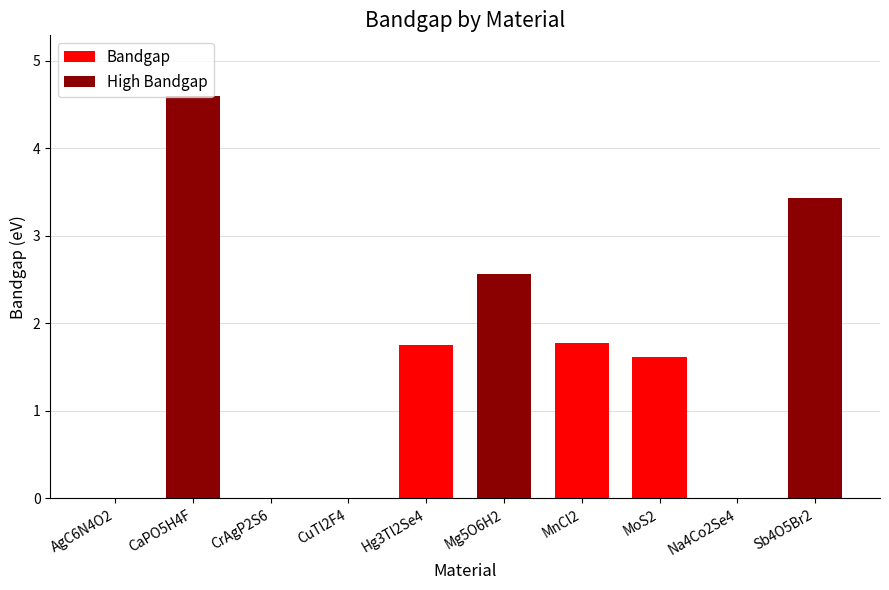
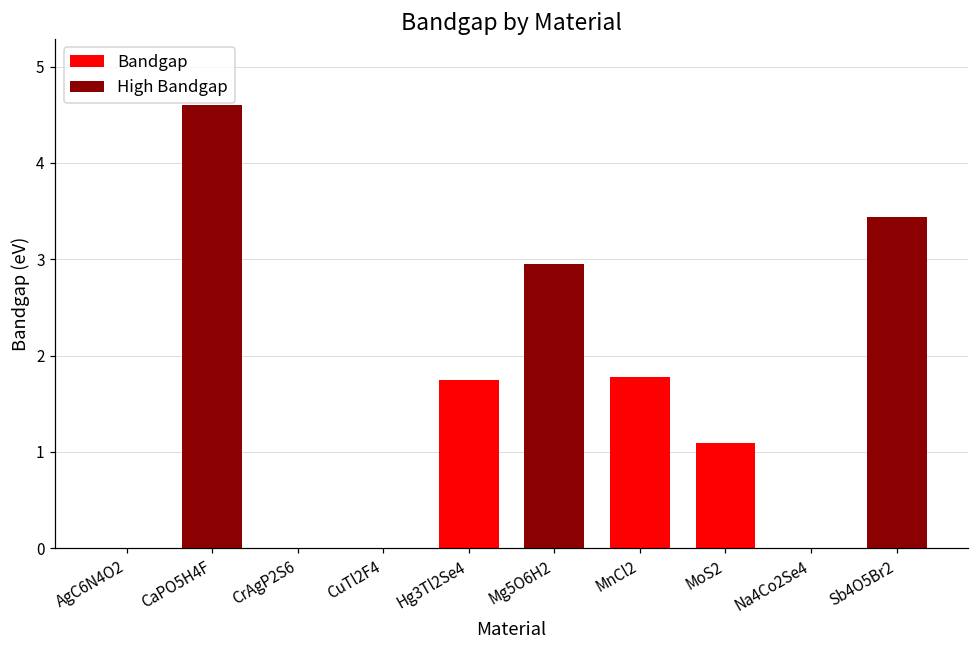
  {
    "AgC6N4O2": 0.0,
    "CrAgP2S6": 0.0,
    "CuTl2F4": 0.0,
    "Hg3Tl2Se4": 1.8,
-   "Mg5O6H2": 2.6,
+   "Mg5O6H2": 2.9,
    "MnCl2": 1.8,
-   "MoS2": 1.6,
+   "MoS2": 1.1,
    "Na4Co2Se4": 0.0,
    "Sb4O5Br2": 3.4
  }
